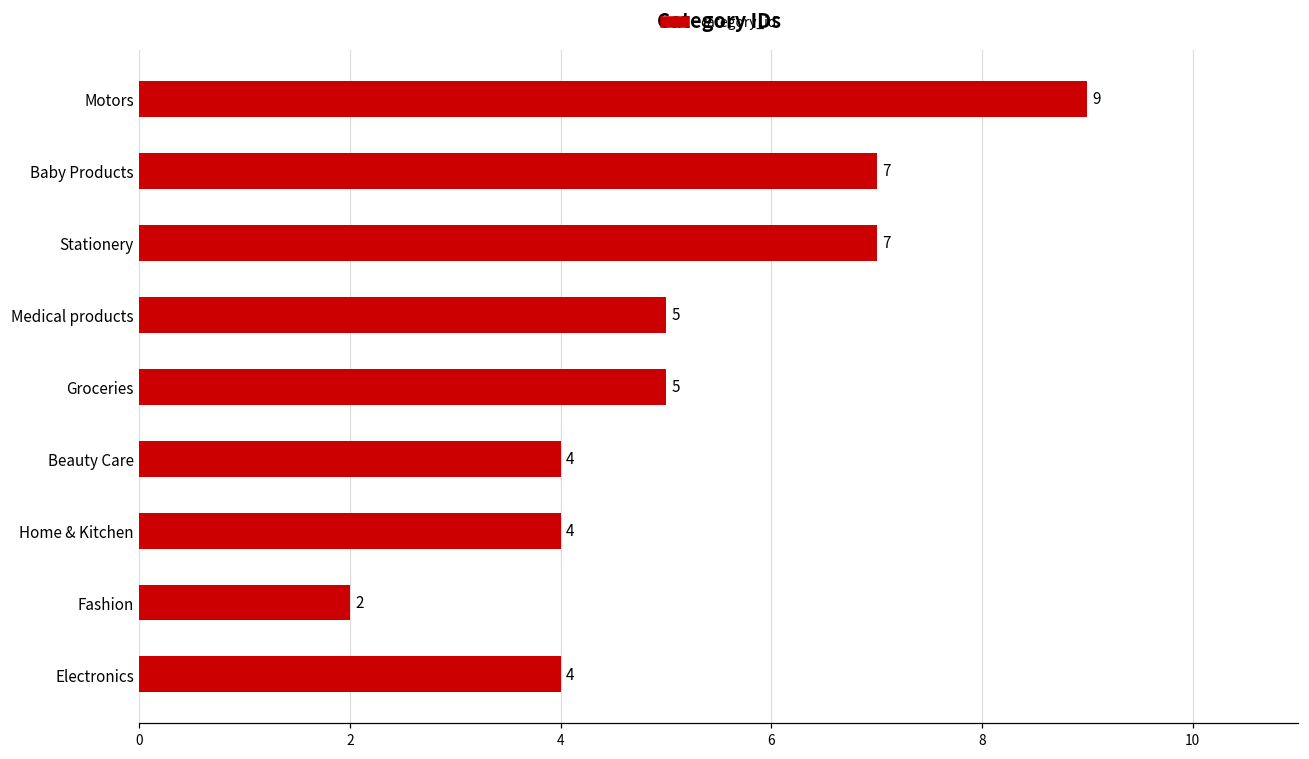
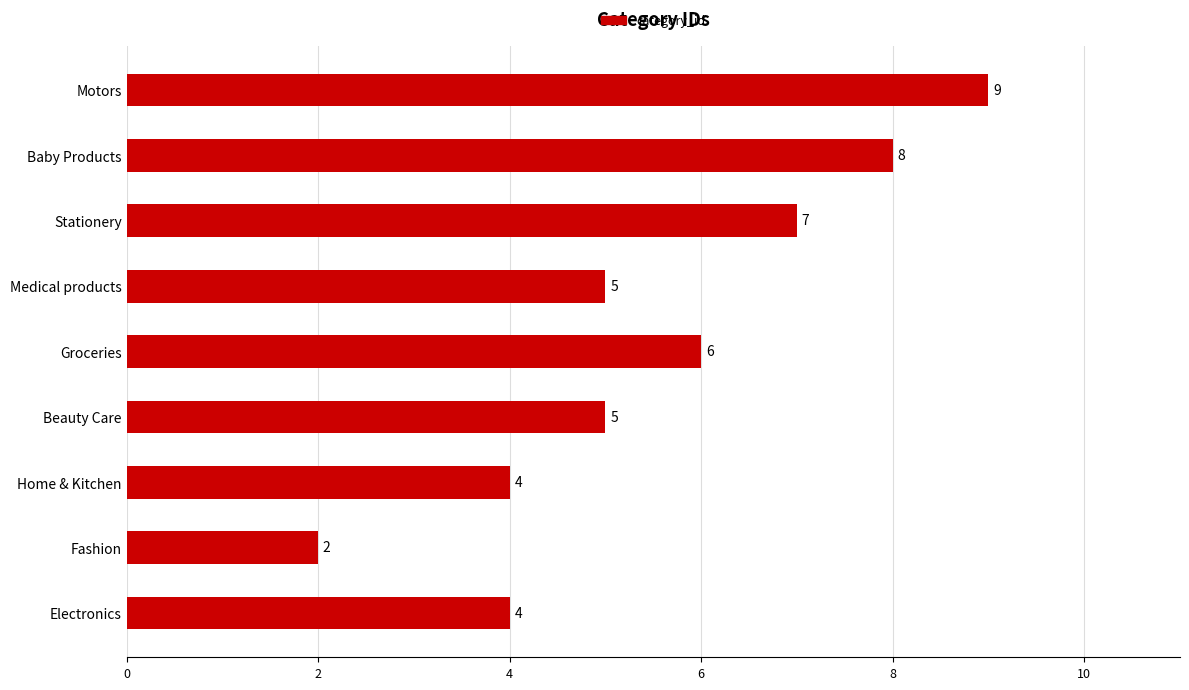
  {
    "Motors": 9,
-   "Baby Products": 7,
+   "Baby Products": 8,
    "Stationery": 7,
    "Medical products": 5,
-   "Groceries": 5,
-   "Beauty Care": 4,
+   "Groceries": 6,
+   "Beauty Care": 5,
    "Home & Kitchen": 4,
    "Fashion": 2,
    "Electronics": 4
  }
